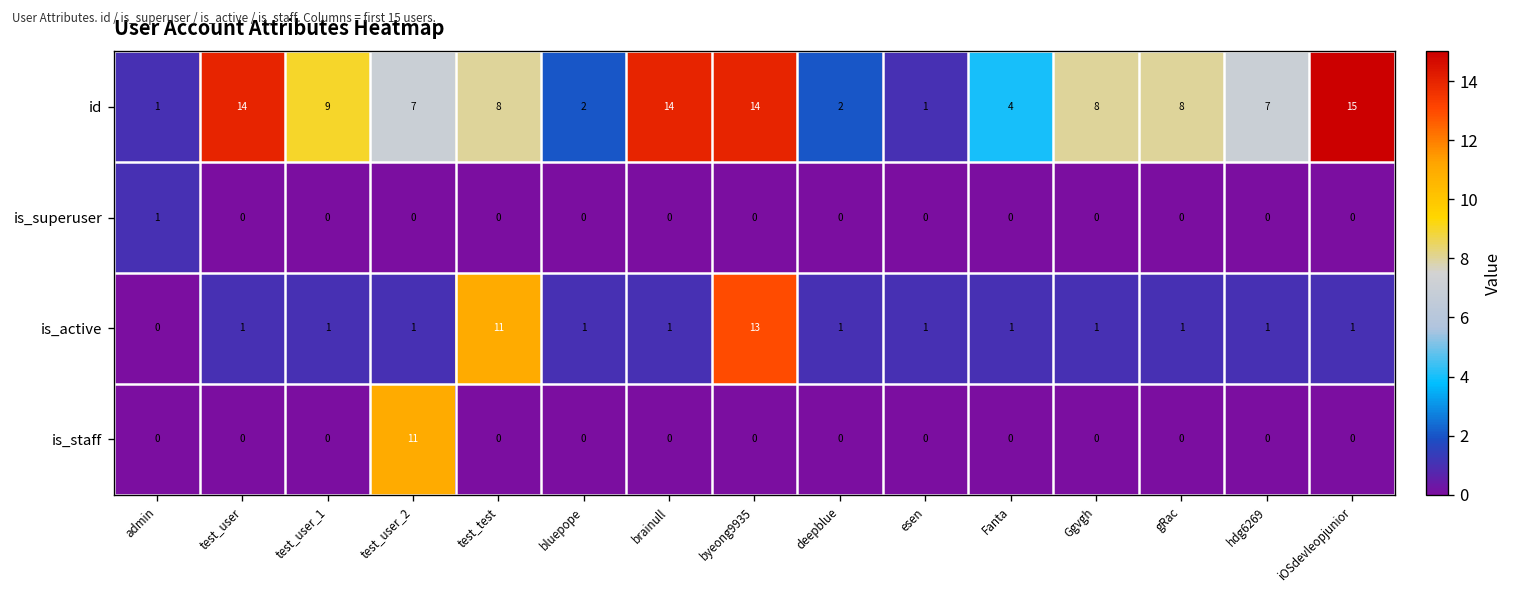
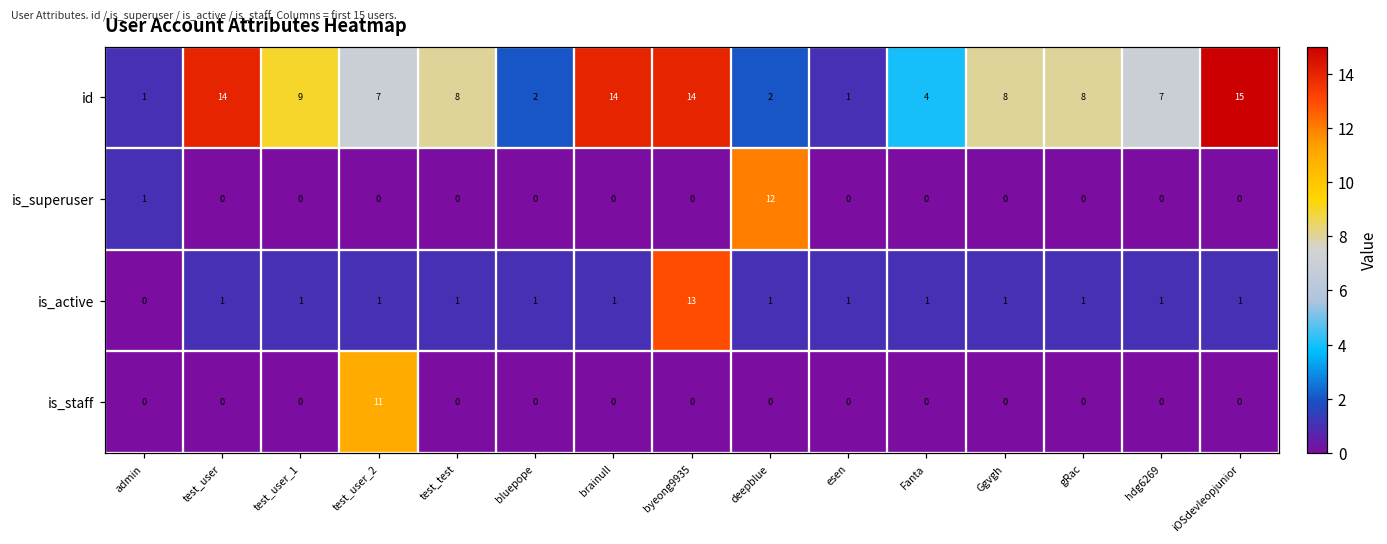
  {
    "id": {
      "admin": 1,
      "test_user": 14,
      "test_user_1": 9,
      "test_user_2": 7,
      "test_test": 8,
      "bluepope": 2,
      "brainull": 14,
      "byeong9935": 14,
      "deepblue": 2,
      "esen": 1,
      "Fanta": 4,
      "Ggvgh": 8,
      "gRac": 8,
      "hdg6269": 7,
      "iOSdevleopjunior": 15
    },
    "is_superuser": {
      "admin": 1,
      "test_user": 0,
      "test_user_1": 0,
      "test_user_2": 0,
      "test_test": 0,
      "bluepope": 0,
      "brainull": 0,
      "byeong9935": 0,
-     "deepblue": 0,
+     "deepblue": 12,
      "esen": 0,
      "Fanta": 0,
      "Ggvgh": 0,
      "gRac": 0,
      "hdg6269": 0,
      "iOSdevleopjunior": 0
    },
    "is_active": {
      "admin": 0,
      "test_user": 1,
      "test_user_1": 1,
      "test_user_2": 1,
-     "test_test": 11,
+     "test_test": 1,
      "bluepope": 1,
      "brainull": 1,
      "byeong9935": 13,
      "deepblue": 1,
      "esen": 1,
      "Fanta": 1,
      "Ggvgh": 1,
      "gRac": 1,
      "hdg6269": 1,
      "iOSdevleopjunior": 1
    },
    "is_staff": {
      "admin": 0,
      "test_user": 0,
      "test_user_1": 0,
      "test_user_2": 11,
      "test_test": 0,
      "bluepope": 0,
      "brainull": 0,
      "byeong9935": 0,
      "deepblue": 0,
      "esen": 0,
      "Fanta": 0,
      "Ggvgh": 0,
      "gRac": 0,
      "hdg6269": 0,
      "iOSdevleopjunior": 0
    }
  }
